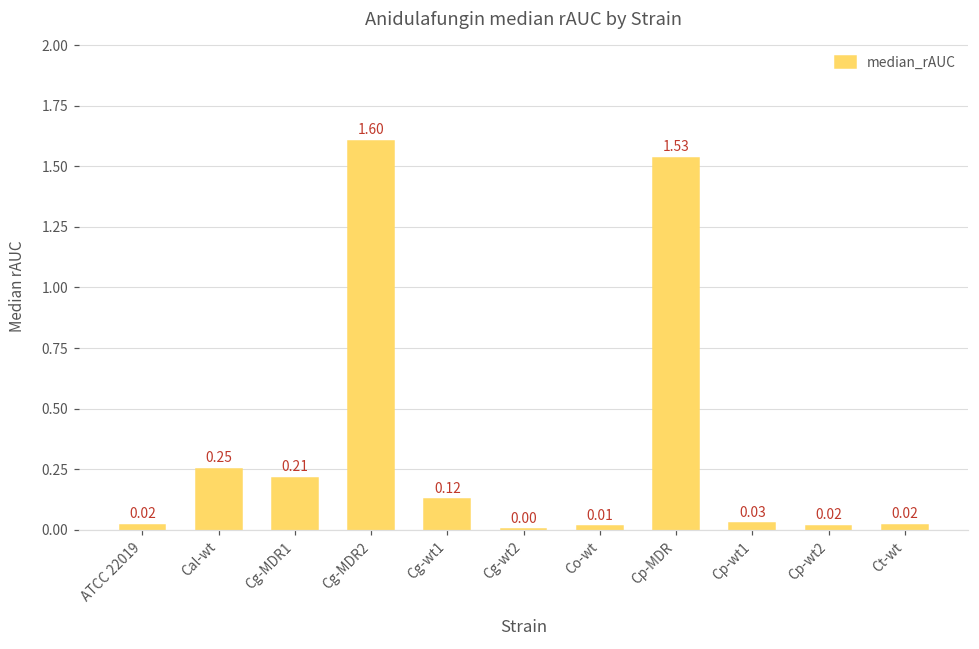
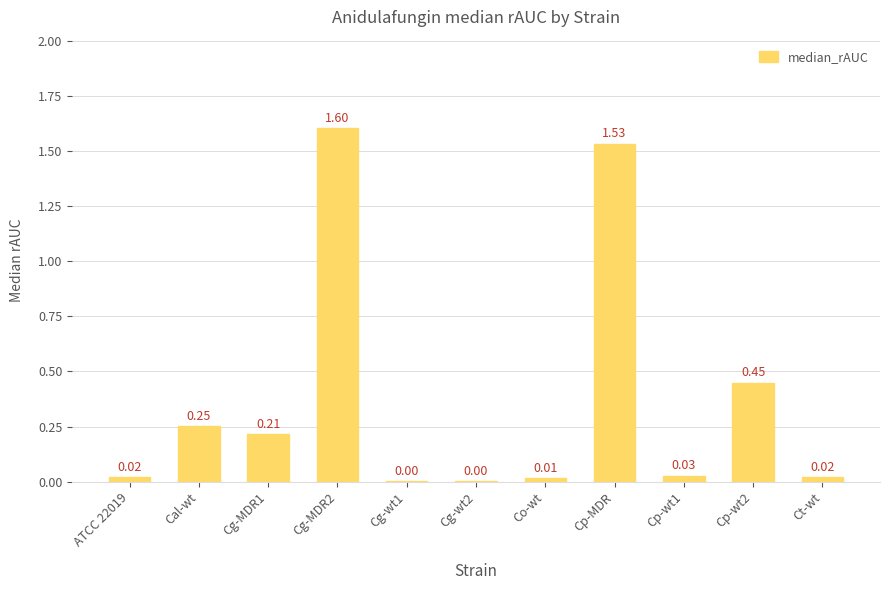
  {
    "ATCC 22019": 0.02,
    "Cal-wt": 0.25,
    "Cg-MDR1": 0.21,
    "Cg-MDR2": 1.60,
-   "Cg-wt1": 0.12,
+   "Cg-wt1": 0.00,
    "Cg-wt2": 0.00,
    "Co-wt": 0.01,
    "Cp-MDR": 1.53,
    "Cp-wt1": 0.03,
-   "Cp-wt2": 0.02,
+   "Cp-wt2": 0.45,
    "Ct-wt": 0.02
  }
